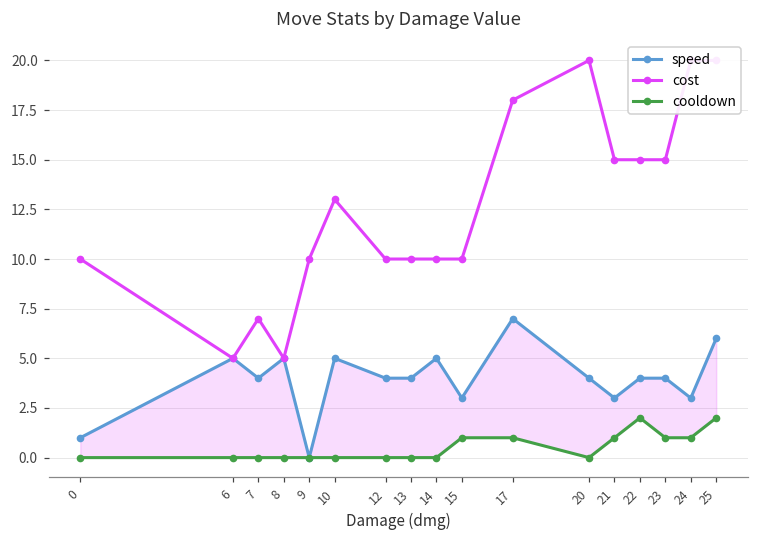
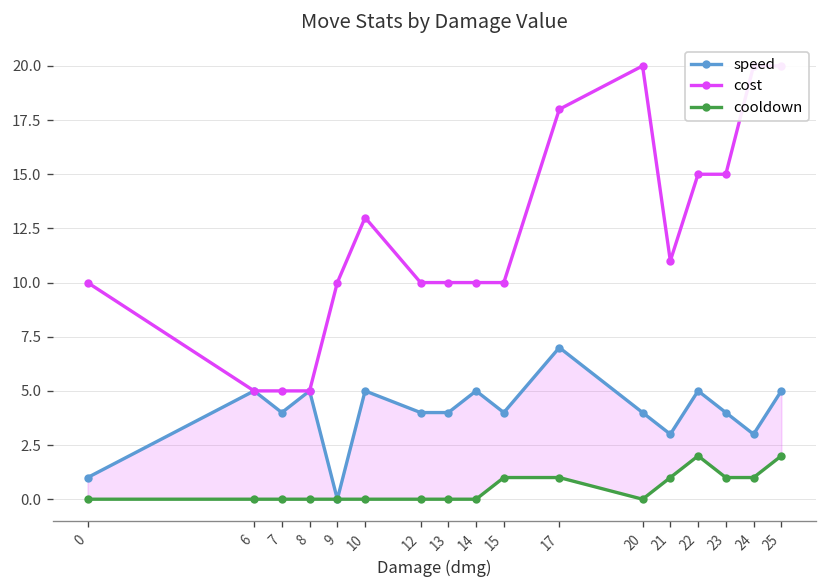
  {
    "speed": {
      "0": 1,
      "7": 4,
      "10": 5,
      "12": 4,
      "13": 4,
      "14": 5,
-     "15": 3,
+     "15": 4,
      "17": 7,
      "20": 4,
      "21": 3,
-     "22": 4,
+     "22": 5,
      "23": 4,
      "24": 3,
-     "25": 6
+     "25": 5
    },
    "cost": {
      "0": 10,
-     "7": 7,
+     "7": 5,
      "9": 10,
      "10": 13,
      "12": 10,
      "13": 10,
      "14": 10,
      "15": 10,
      "17": 18,
      "20": 20,
-     "21": 15,
+     "21": 11,
      "22": 15,
      "23": 15
    },
    "cooldown": {
      "0": 0,
      "6": 0,
      "7": 0,
      "8": 0,
      "10": 0,
      "12": 0,
      "13": 0,
      "14": 0,
      "15": 1,
      "17": 1,
      "20": 0,
      "21": 1,
      "22": 2,
      "23": 1,
      "24": 1,
      "25": 2
    }
  }
